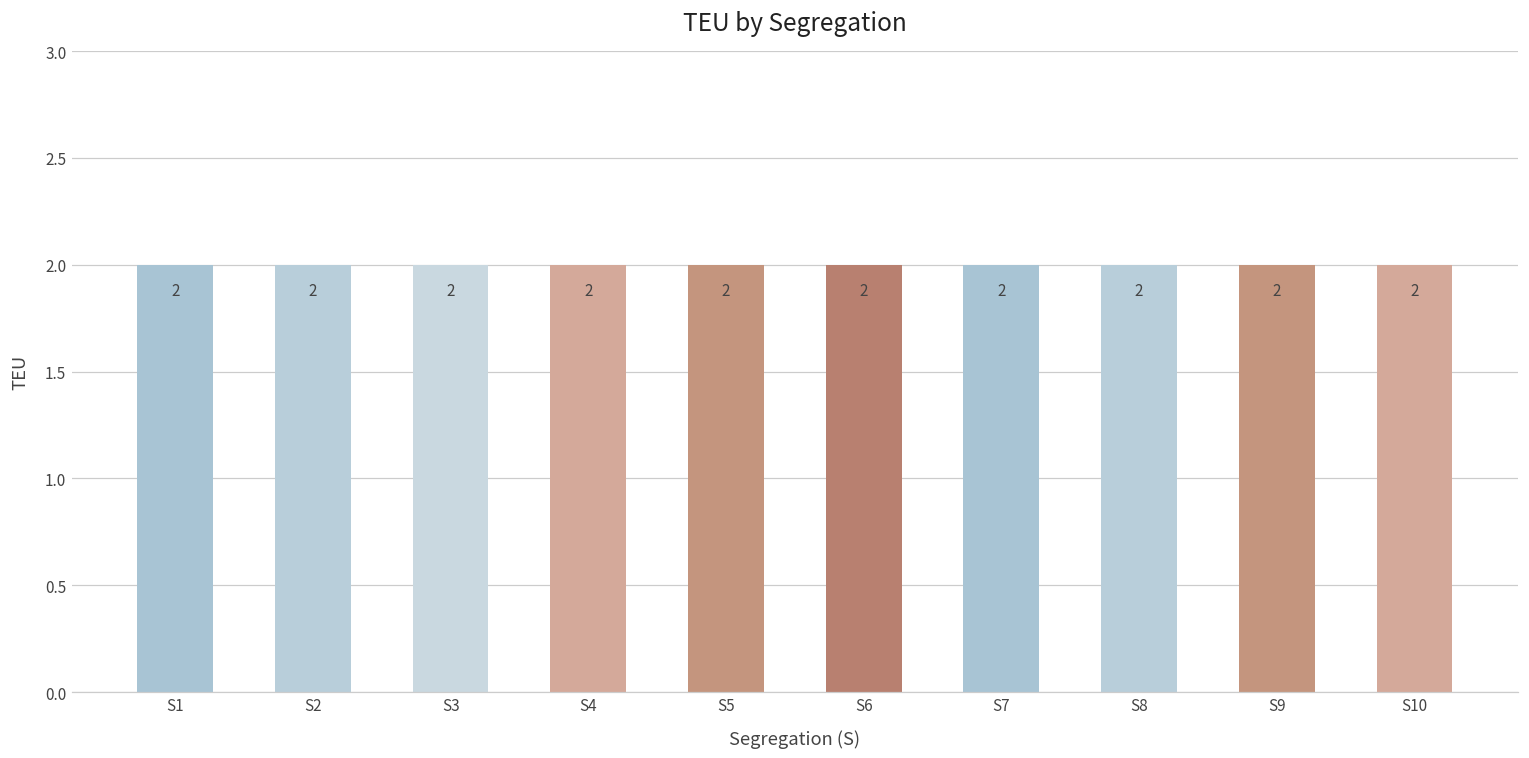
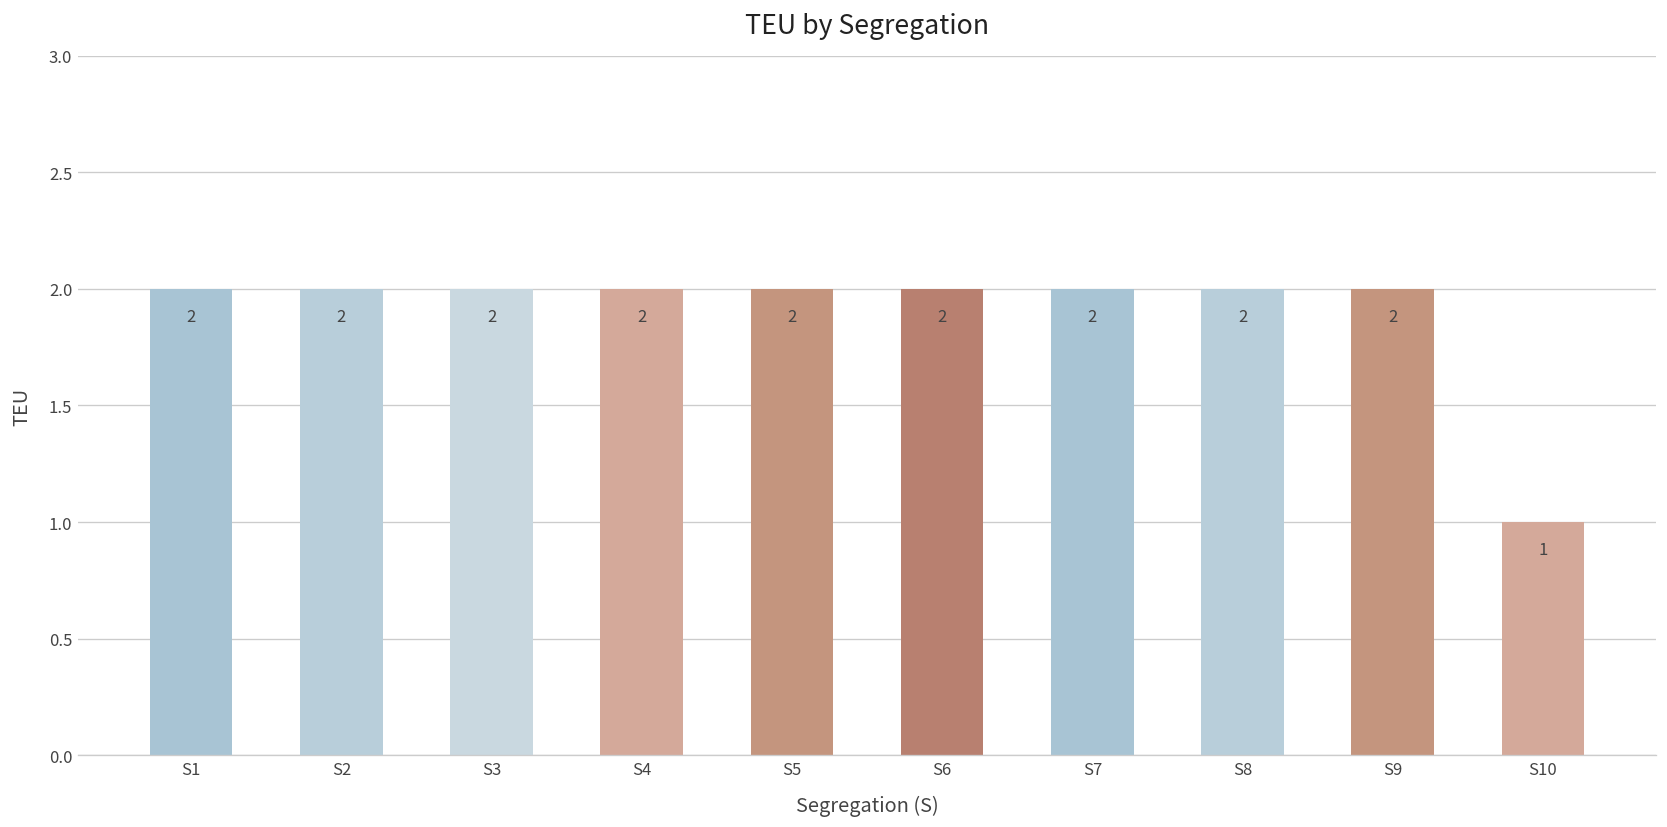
  {
    "S1": 2,
    "S2": 2,
    "S3": 2,
    "S4": 2,
    "S5": 2,
    "S6": 2,
    "S7": 2,
    "S8": 2,
    "S9": 2,
-   "S10": 2
+   "S10": 1
  }
